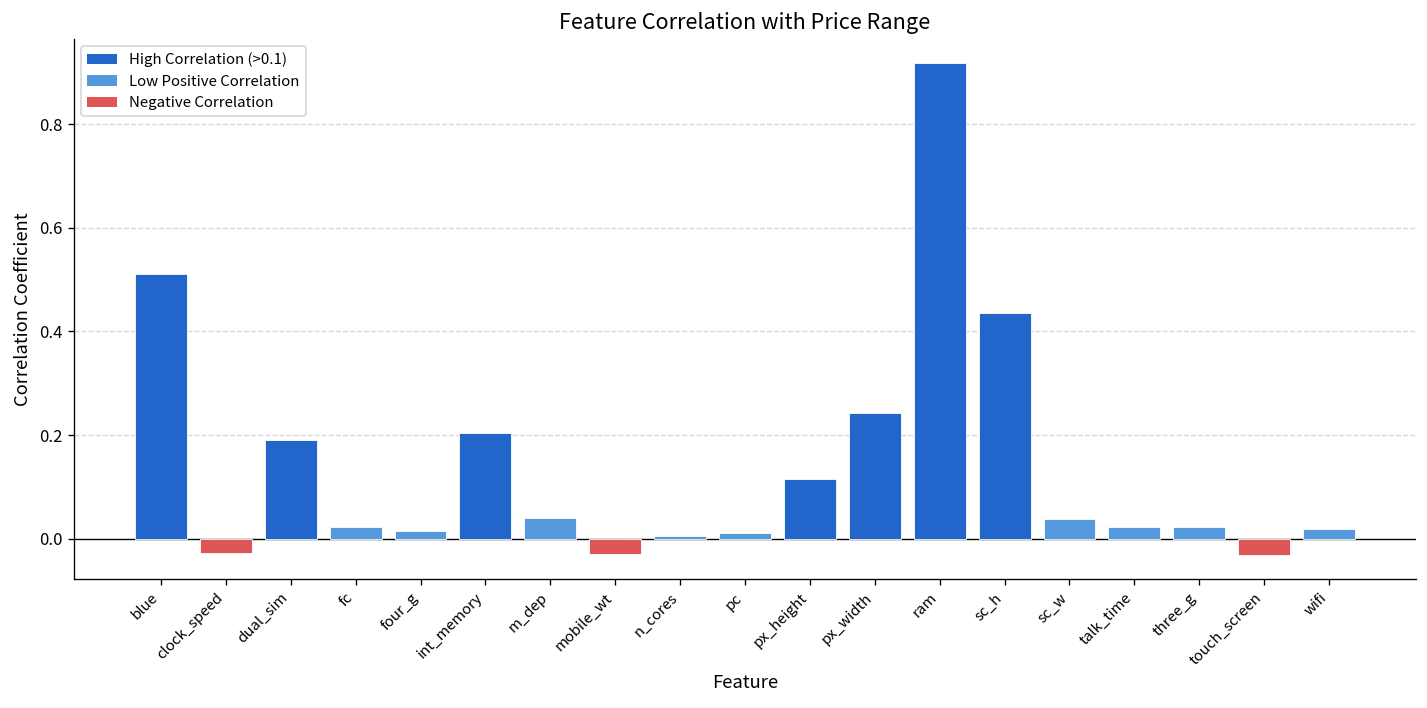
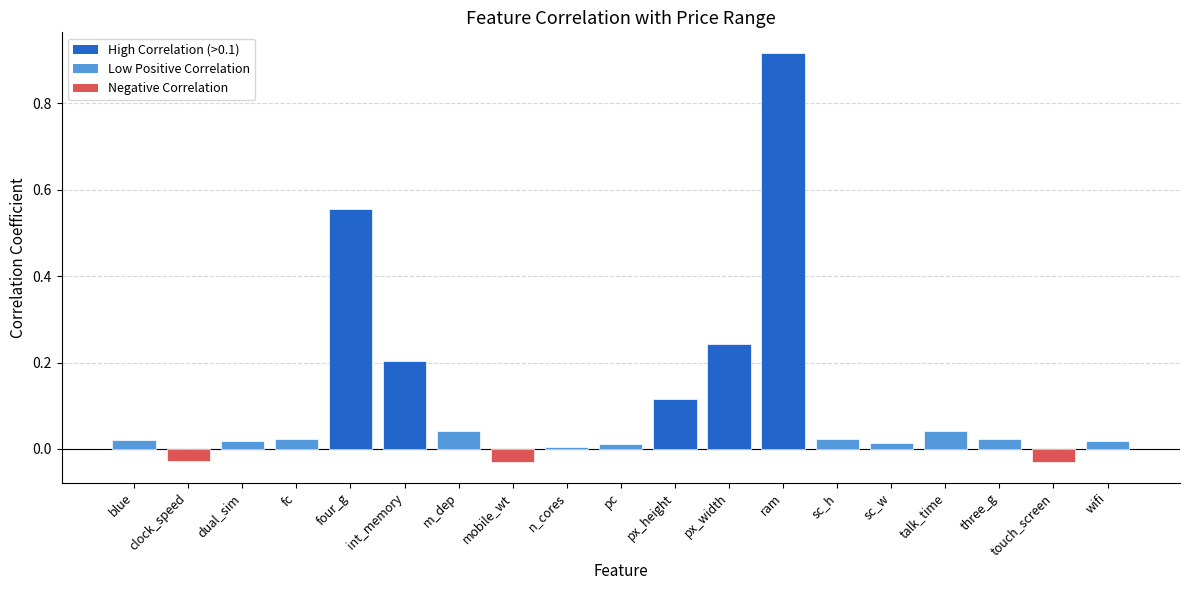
  {
-   "blue": 0.51,
+   "blue": 0.02,
    "clock_speed": -0.03,
-   "dual_sim": 0.19,
+   "dual_sim": 0.02,
    "fc": 0.02,
-   "four_g": 0.01,
+   "four_g": 0.56,
    "int_memory": 0.20,
    "m_dep": 0.04,
    "mobile_wt": -0.03,
    "pc": 0.01,
    "px_height": 0.12,
    "px_width": 0.24,
    "ram": 0.92,
-   "sc_h": 0.44,
-   "sc_w": 0.04,
-   "talk_time": 0.02,
+   "sc_h": 0.02,
+   "sc_w": 0.01,
+   "talk_time": 0.04,
    "three_g": 0.02,
    "touch_screen": -0.03,
    "wifi": 0.02
  }
